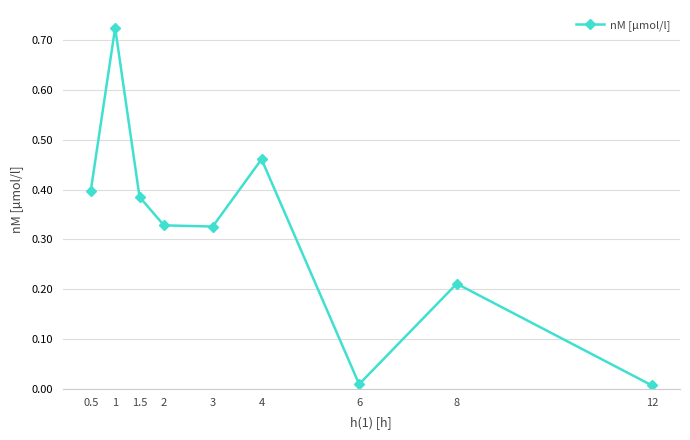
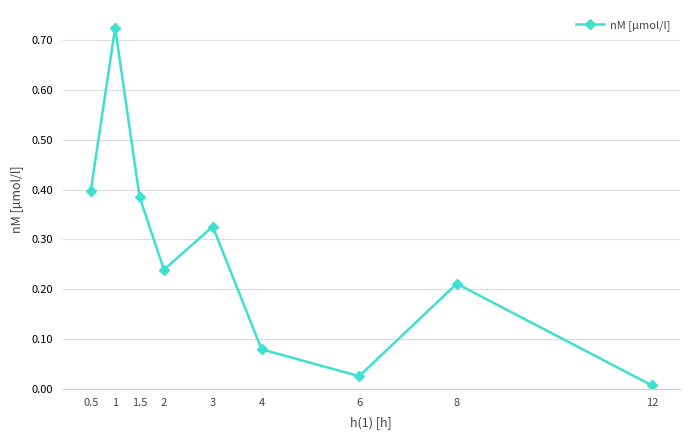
  {
    "0.5": 0.40,
    "1": 0.73,
    "1.5": 0.39,
-   "2": 0.33,
+   "2": 0.24,
    "3": 0.33,
-   "4": 0.46,
-   "6": 0.01,
+   "4": 0.08,
+   "6": 0.03,
    "8": 0.21,
    "12": 0.01
  }
